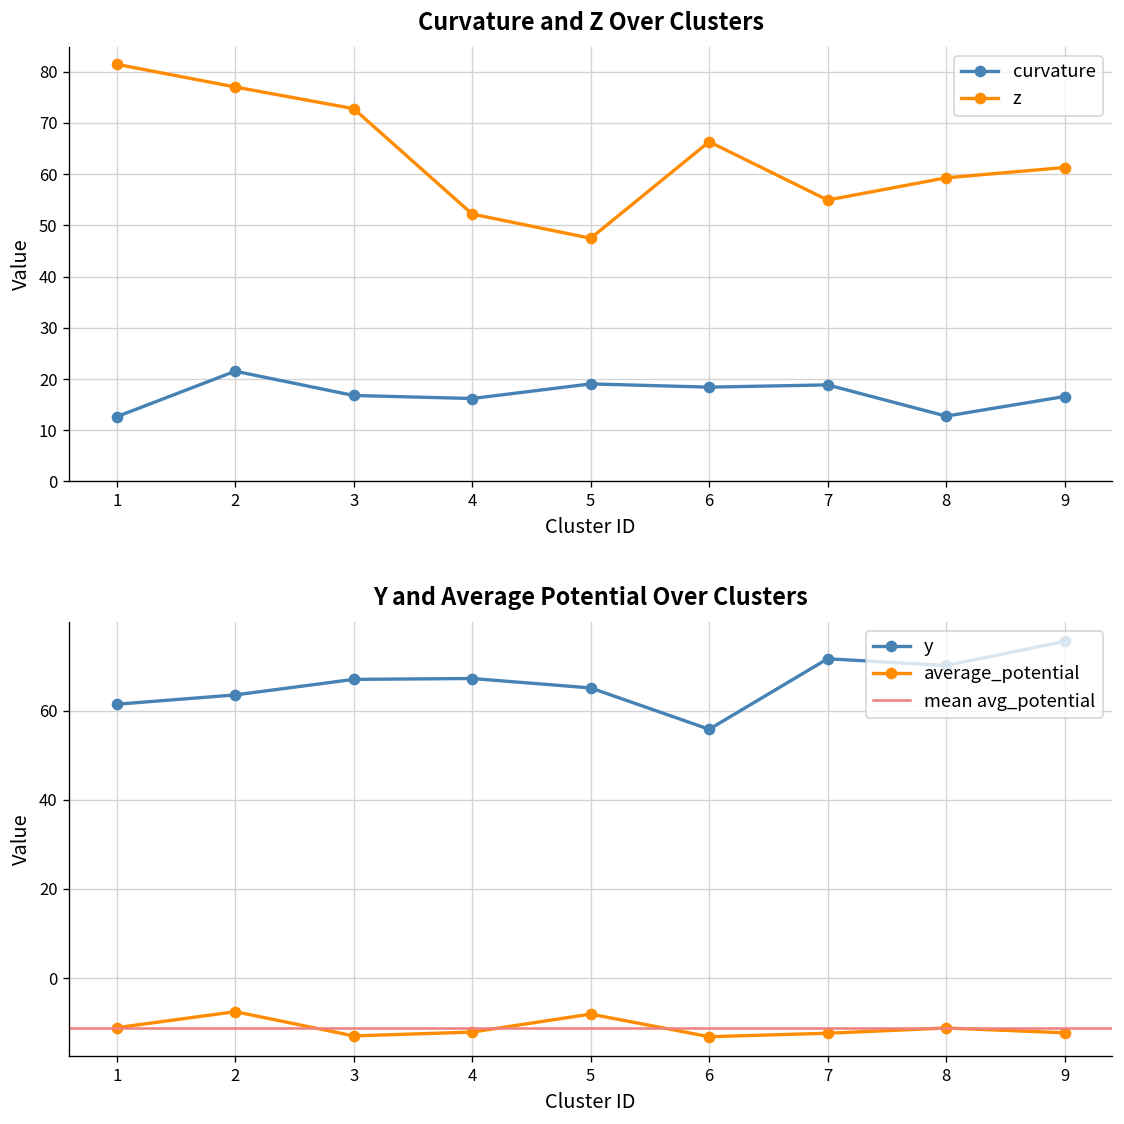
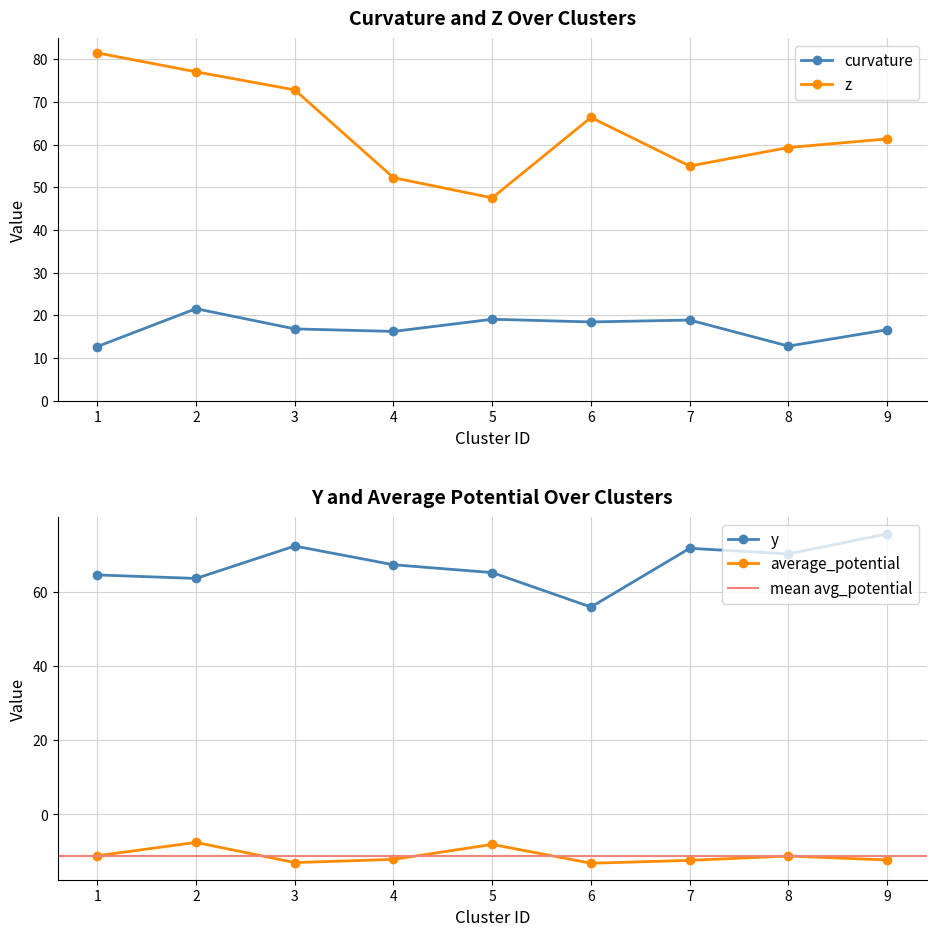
  {
    "Curvature and Z Over Clusters": {
      "curvature": {
        "1": 13,
        "2": 22,
        "3": 17,
        "4": 16,
        "5": 19,
        "6": 18,
        "7": 19,
        "8": 13,
        "9": 17
      },
      "z": {
        "1": 81,
        "2": 77,
        "3": 73,
        "4": 52,
        "5": 47,
        "6": 66,
        "7": 55,
        "8": 59,
        "9": 61
      }
    },
    "Y and Average Potential Over Clusters": {
      "y": {
-       "1": 61,
+       "1": 64,
        "2": 64,
-       "3": 67,
+       "3": 72,
        "4": 67,
        "5": 65,
        "6": 56,
        "7": 72
      },
      "average_potential": {
        "1": -11,
        "2": -8,
        "3": -13,
        "4": -12,
        "5": -8,
        "6": -13,
        "7": -12,
        "8": -11,
        "9": -12
      }
    }
  }
